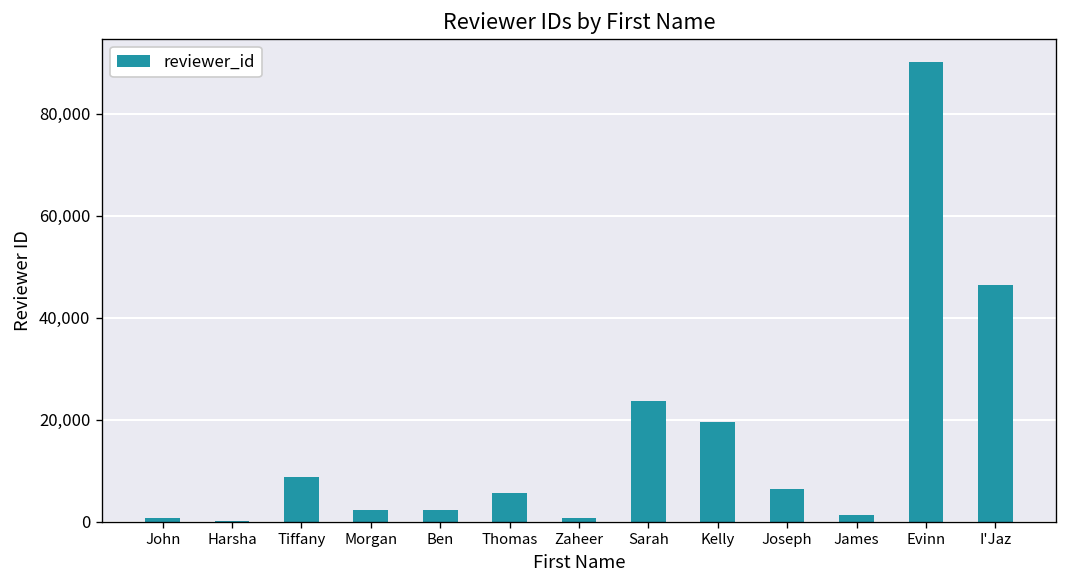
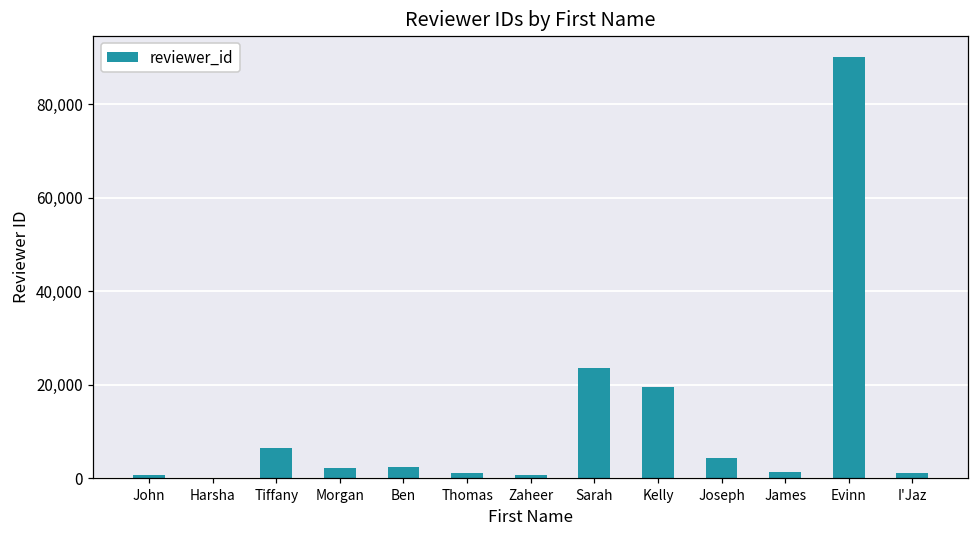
  {
    "John": "1,000",
-   "Tiffany": "9,000",
+   "Tiffany": "7,000",
    "Morgan": "2,000",
    "Ben": "2,000",
-   "Thomas": "6,000",
+   "Thomas": "1,000",
    "Zaheer": "1,000",
    "Sarah": "24,000",
    "Kelly": "20,000",
-   "Joseph": "6,000",
+   "Joseph": "4,000",
    "James": "1,000",
    "Evinn": "90,000",
-   "I'Jaz": "46,000"
+   "I'Jaz": "1,000"
  }
